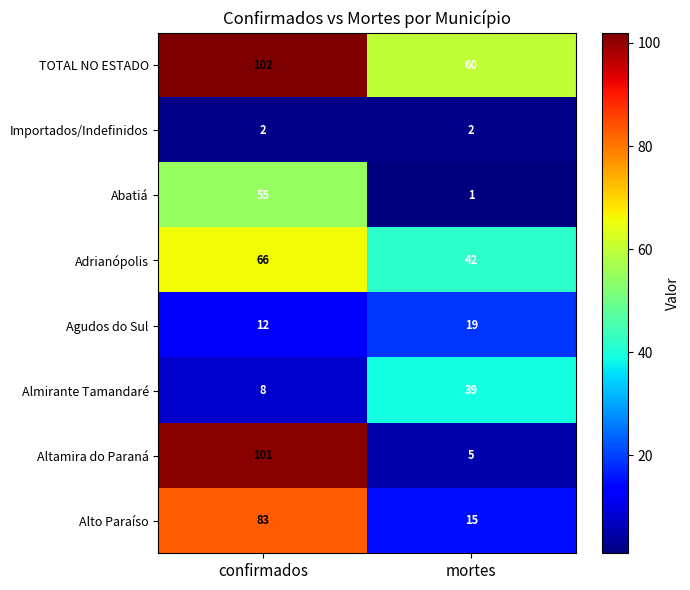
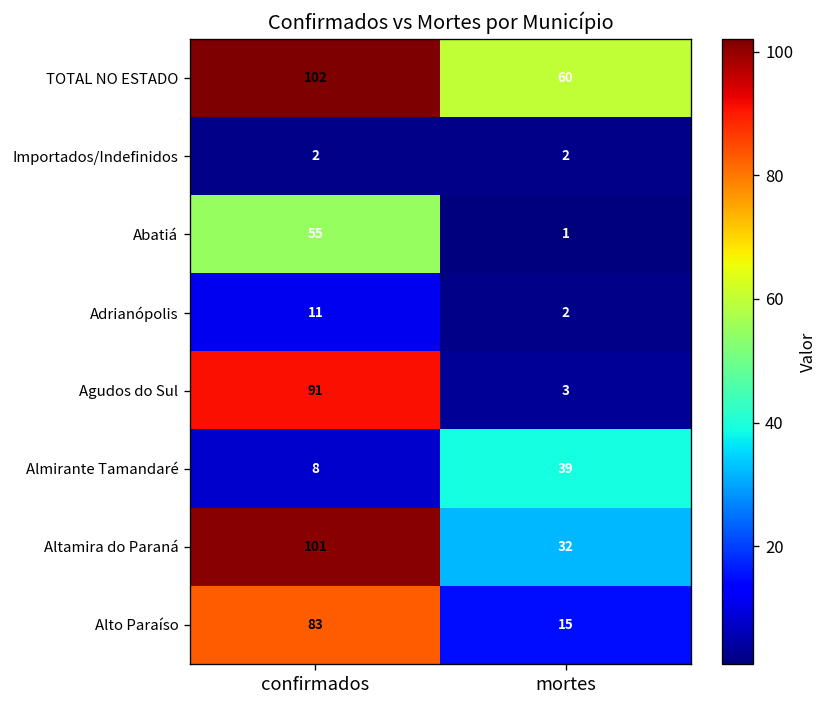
  {
    "TOTAL NO ESTADO": {
      "confirmados": 102,
      "mortes": 60
    },
    "Importados/Indefinidos": {
      "confirmados": 2,
      "mortes": 2
    },
    "Abatiá": {
      "confirmados": 55,
      "mortes": 1
    },
    "Adrianópolis": {
-     "confirmados": 66,
-     "mortes": 42
+     "confirmados": 11,
+     "mortes": 2
    },
    "Agudos do Sul": {
-     "confirmados": 12,
-     "mortes": 19
+     "confirmados": 91,
+     "mortes": 3
    },
    "Almirante Tamandaré": {
      "confirmados": 8,
      "mortes": 39
    },
    "Altamira do Paraná": {
      "confirmados": 101,
-     "mortes": 5
+     "mortes": 32
    },
    "Alto Paraíso": {
      "confirmados": 83,
      "mortes": 15
    }
  }
